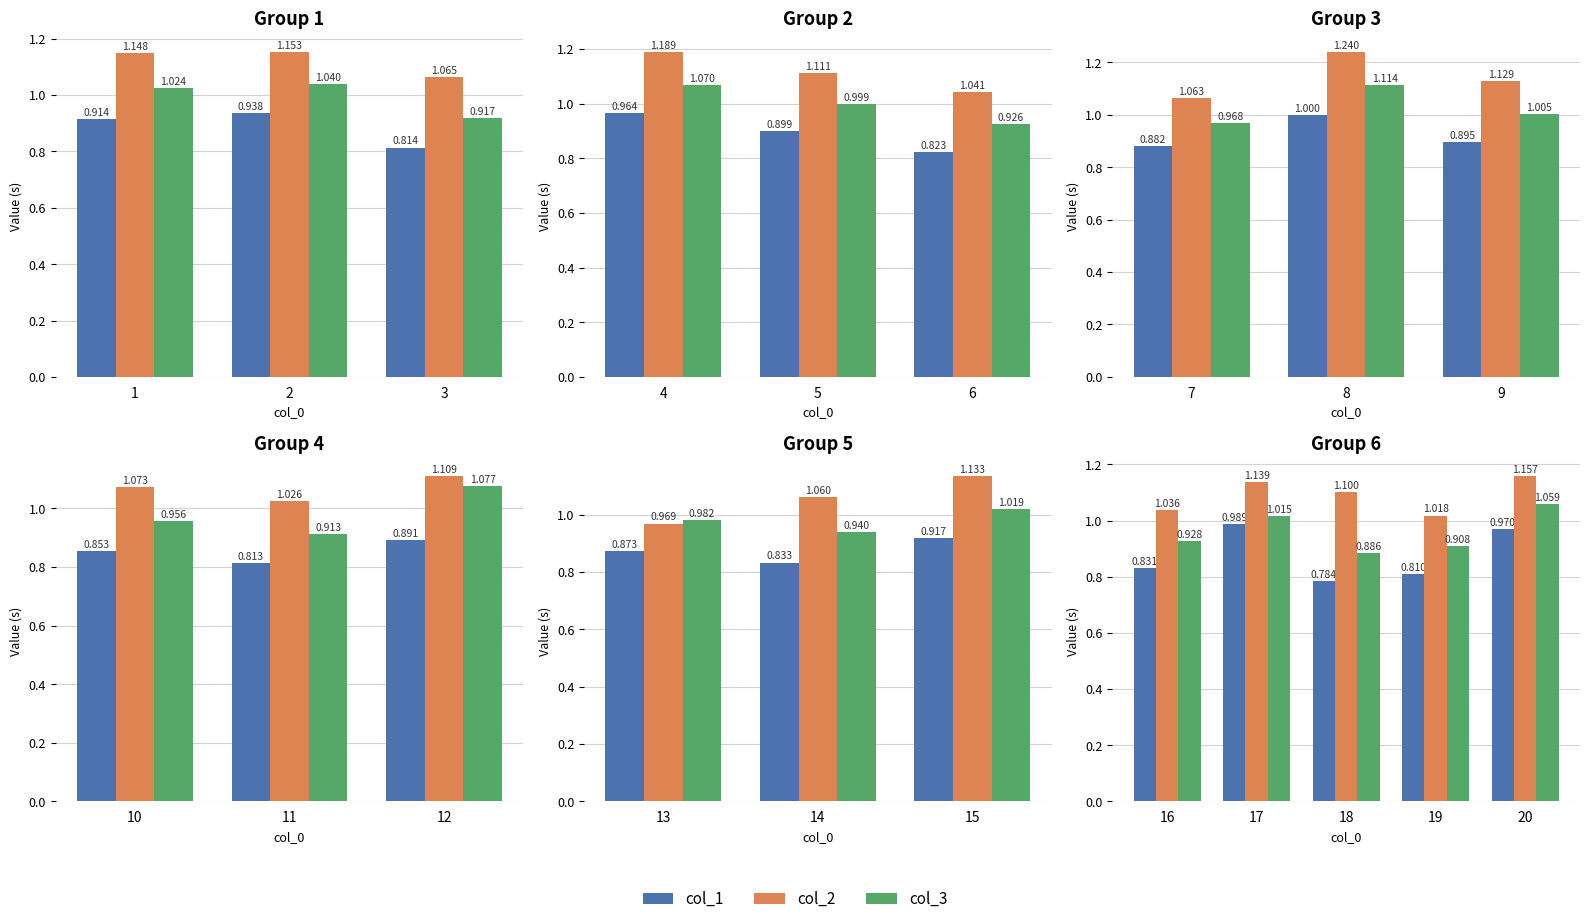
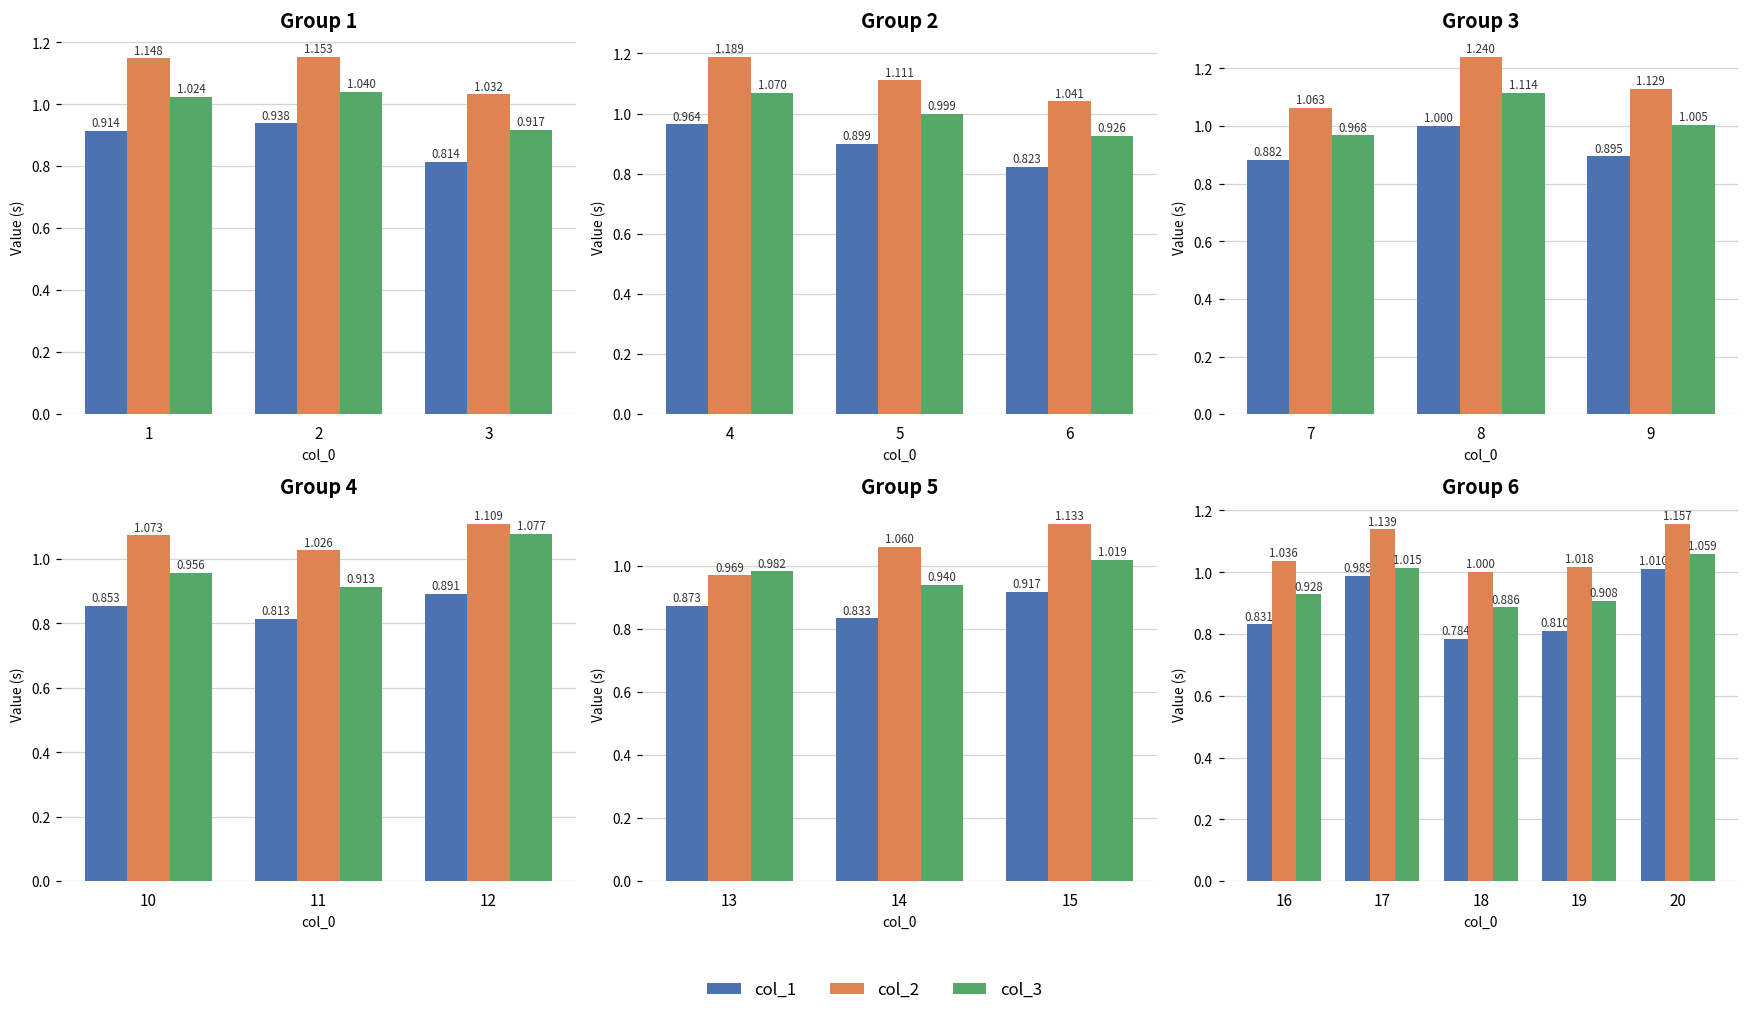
  {
    "Group 1": {
      "col_1": {
        "1": 0.914,
        "2": 0.938,
        "3": 0.814
      },
      "col_2": {
        "1": 1.148,
        "2": 1.153,
-       "3": 1.065
+       "3": 1.032
      },
      "col_3": {
        "1": 1.024,
        "2": 1.040,
        "3": 0.917
      }
    },
    "Group 2": {
      "col_1": {
        "4": 0.964,
        "5": 0.899,
        "6": 0.823
      },
      "col_2": {
        "4": 1.189,
        "5": 1.111,
        "6": 1.041
      },
      "col_3": {
        "4": 1.070,
        "5": 0.999,
        "6": 0.926
      }
    },
    "Group 3": {
      "col_1": {
        "7": 0.882,
        "8": 1.000,
        "9": 0.895
      },
      "col_2": {
        "7": 1.063,
        "8": 1.240,
        "9": 1.129
      },
      "col_3": {
        "7": 0.968,
        "8": 1.114,
        "9": 1.005
      }
    },
    "Group 4": {
      "col_1": {
        "10": 0.853,
        "11": 0.813,
        "12": 0.891
      },
      "col_2": {
        "10": 1.073,
        "11": 1.026,
        "12": 1.109
      },
      "col_3": {
        "10": 0.956,
        "11": 0.913,
        "12": 1.077
      }
    },
    "Group 5": {
      "col_1": {
        "13": 0.873,
        "14": 0.833,
        "15": 0.917
      },
      "col_2": {
        "13": 0.969,
        "14": 1.060,
        "15": 1.133
      },
      "col_3": {
        "13": 0.982,
        "14": 0.940,
        "15": 1.019
      }
    },
    "Group 6": {
      "col_1": {
        "16": 0.831,
        "17": 0.989,
        "18": 0.784,
        "19": 0.810,
-       "20": 0.970
+       "20": 1.010
      },
      "col_2": {
        "16": 1.036,
        "17": 1.139,
-       "18": 1.100,
+       "18": 1.000,
        "19": 1.018,
        "20": 1.157
      },
      "col_3": {
        "16": 0.928,
        "17": 1.015,
        "18": 0.886,
        "19": 0.908,
        "20": 1.059
      }
    }
  }
